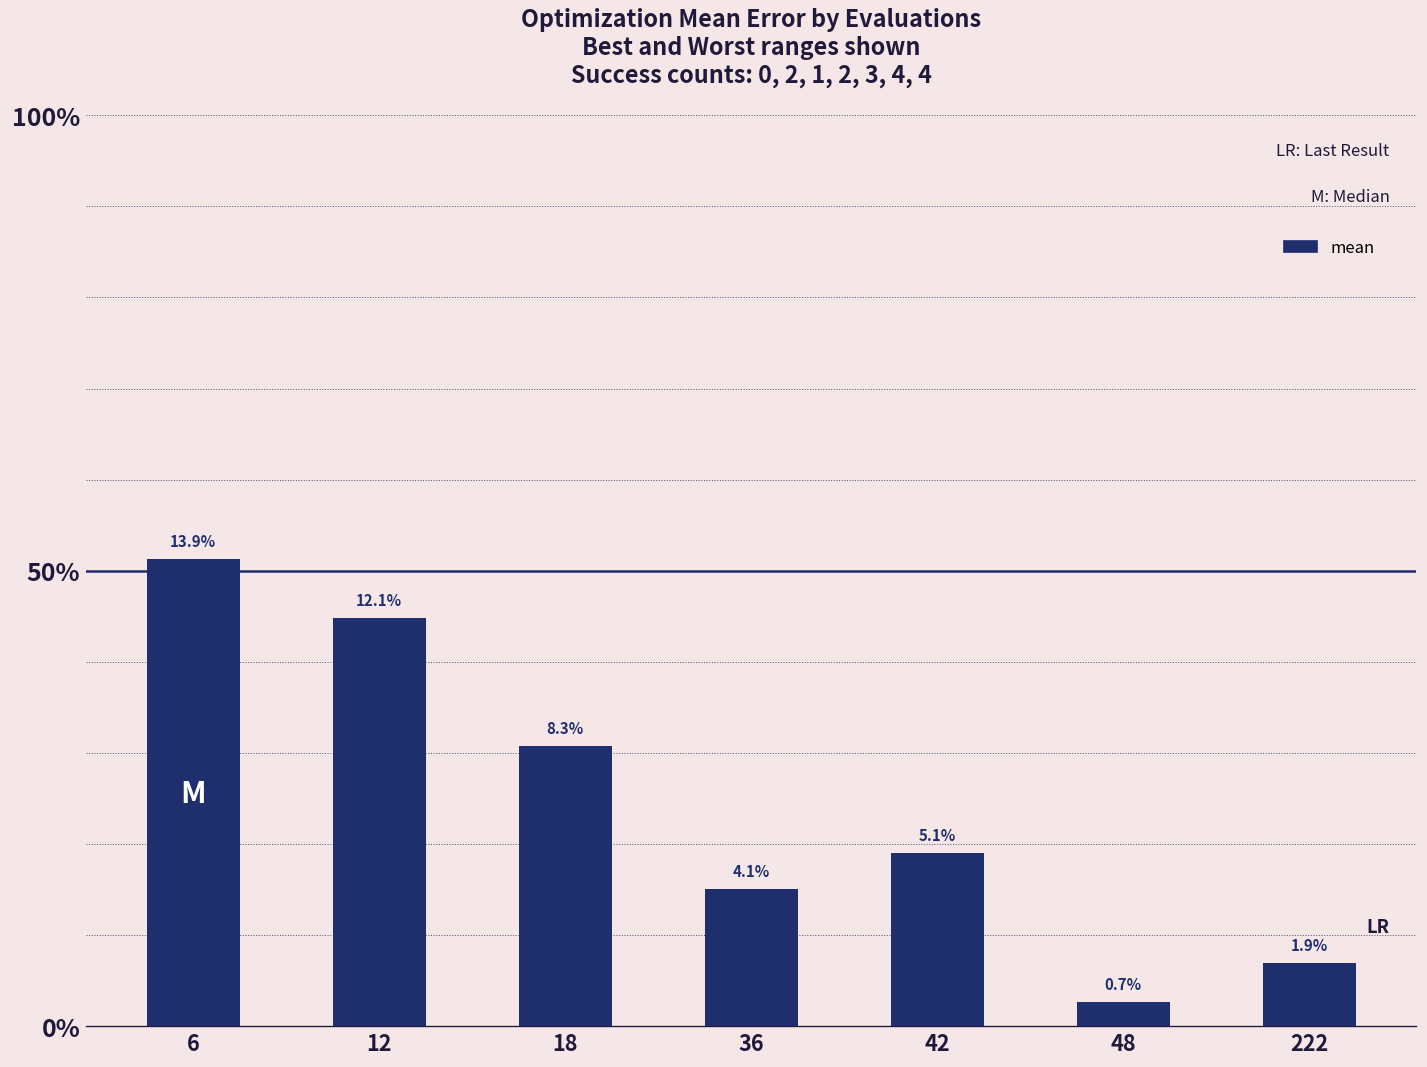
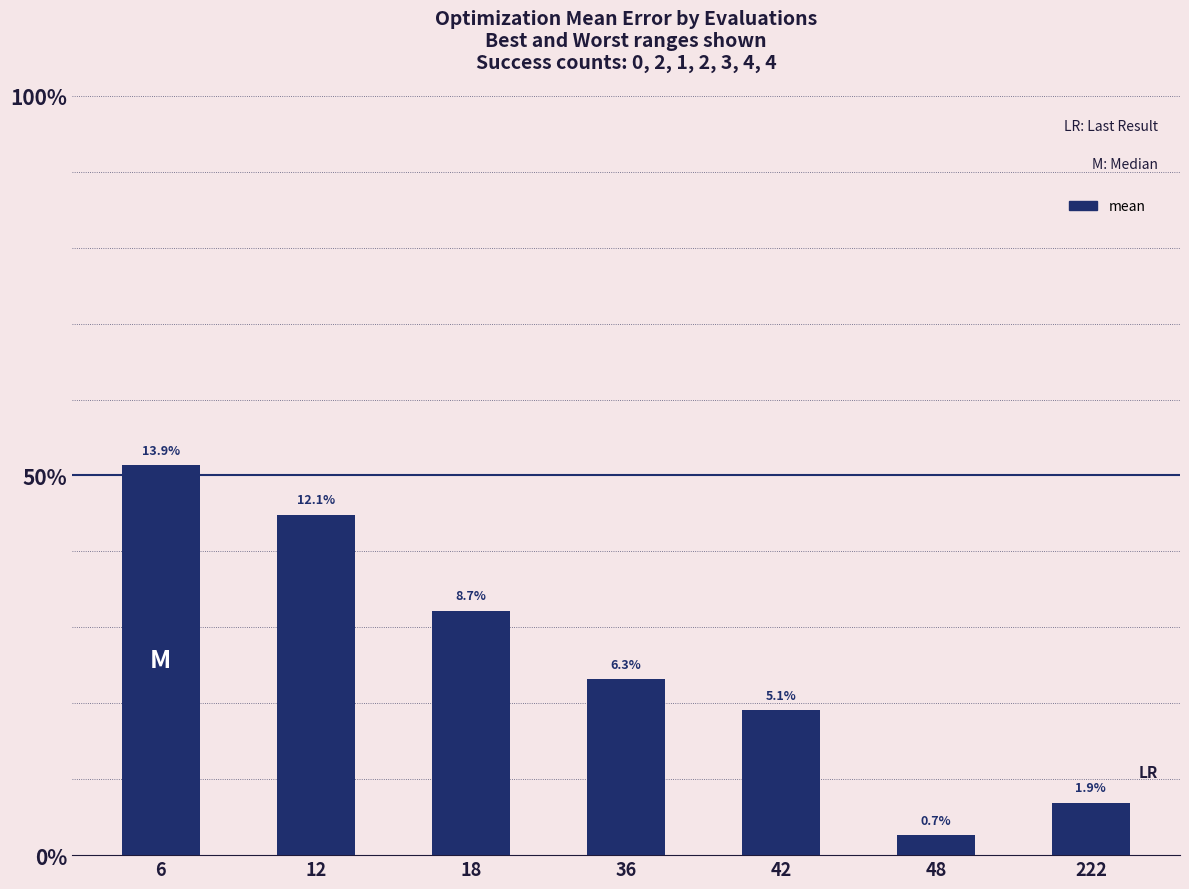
  {
    "6": "13.9%",
    "12": "12.1%",
-   "18": "8.3%",
-   "36": "4.1%",
+   "18": "8.7%",
+   "36": "6.3%",
    "42": "5.1%",
    "48": "0.7%",
    "222": "1.9%"
  }
